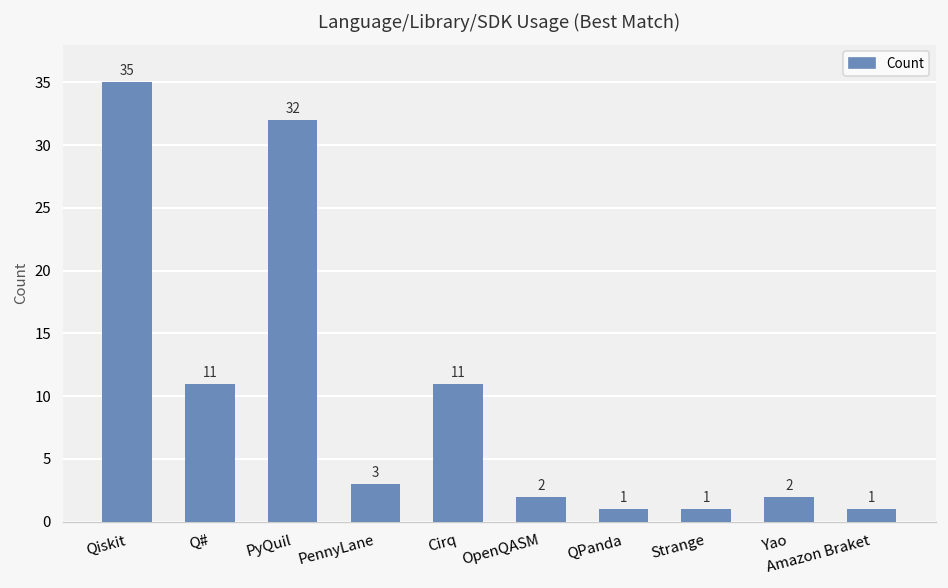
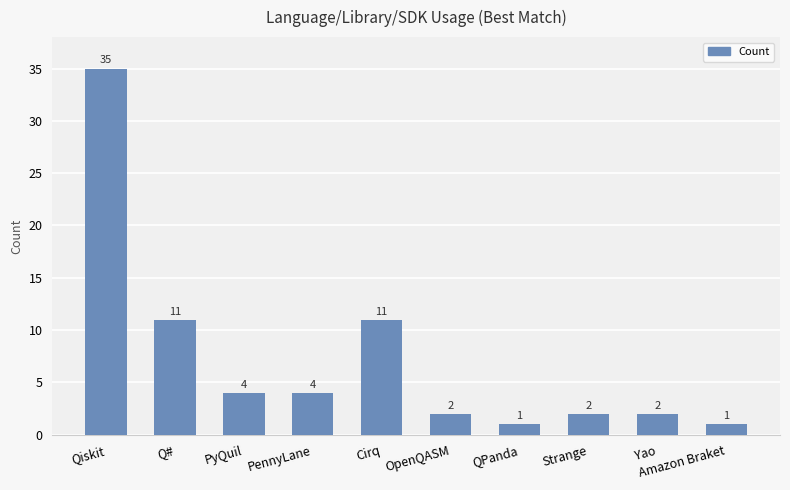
  {
    "Qiskit": 35,
    "Q#": 11,
-   "PyQuil": 32,
-   "PennyLane": 3,
+   "PyQuil": 4,
+   "PennyLane": 4,
    "Cirq": 11,
    "OpenQASM": 2,
    "QPanda": 1,
-   "Strange": 1,
+   "Strange": 2,
    "Yao": 2,
    "Amazon Braket": 1
  }
